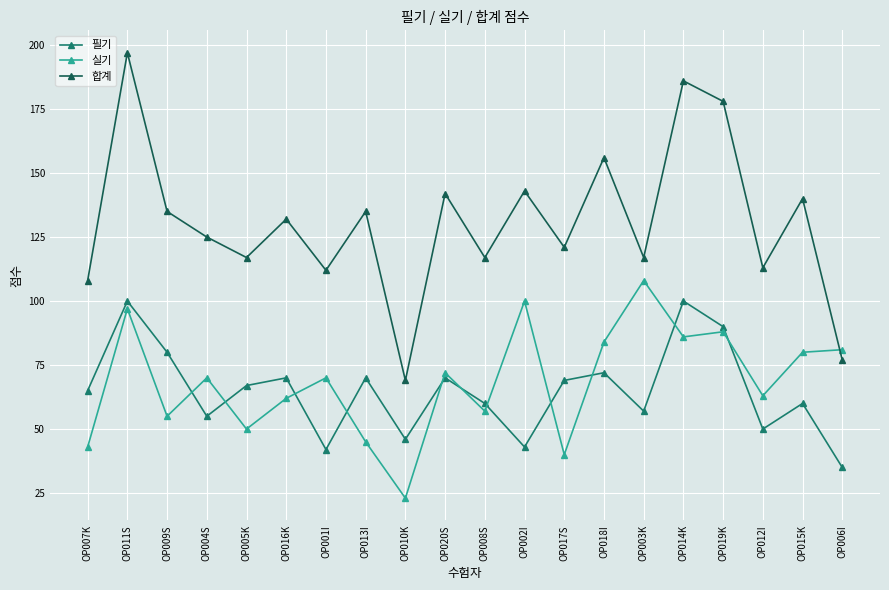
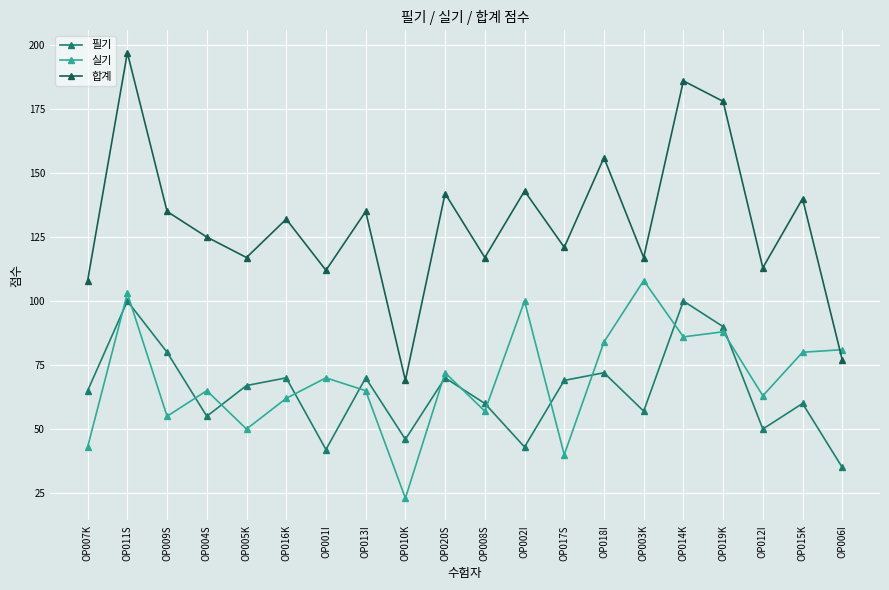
  {
    "실기": {
      "OP007K": 43,
-     "OP011S": 97,
+     "OP011S": 103,
      "OP009S": 55,
-     "OP004S": 70,
+     "OP004S": 65,
      "OP005K": 50,
      "OP016K": 62,
      "OP001I": 70,
-     "OP013I": 45,
+     "OP013I": 65,
      "OP010K": 23,
      "OP020S": 72,
      "OP008S": 57,
      "OP002I": 100,
      "OP017S": 40,
      "OP018I": 84,
      "OP003K": 108,
      "OP014K": 86,
      "OP019K": 88,
      "OP012I": 63,
      "OP015K": 80,
      "OP006I": 81
    }
  }
